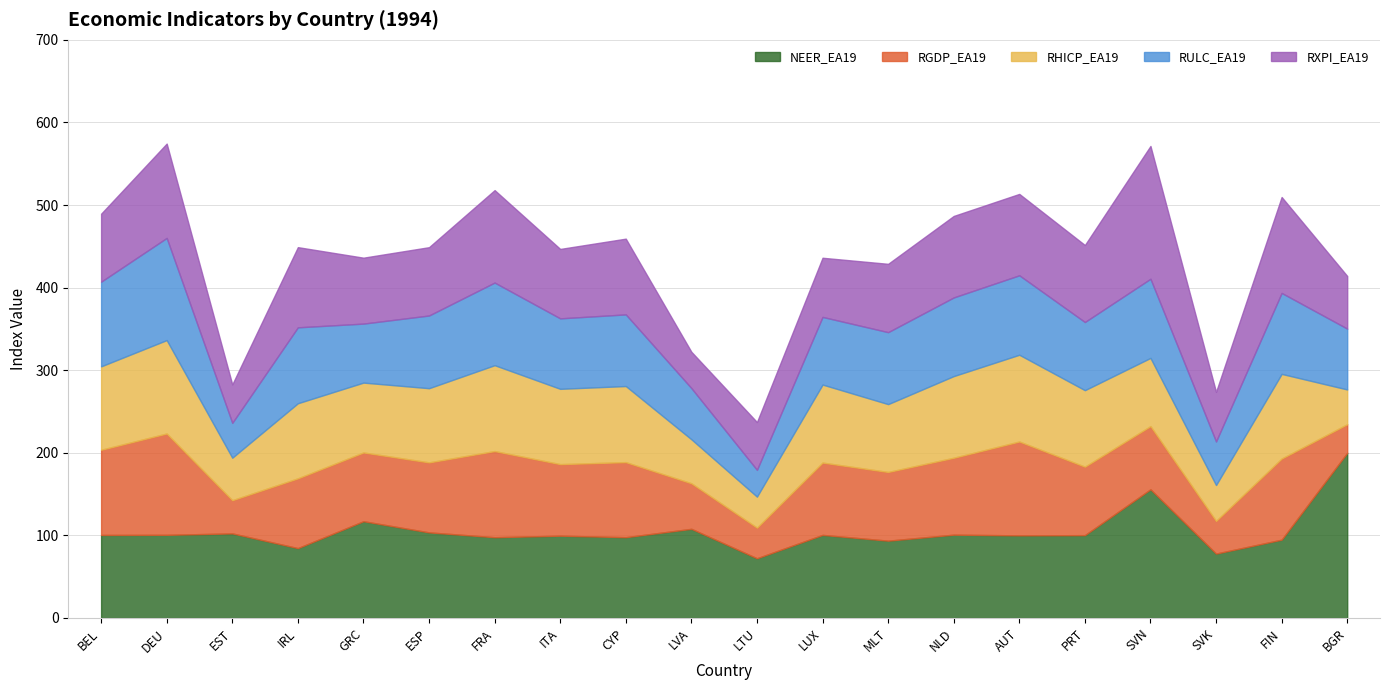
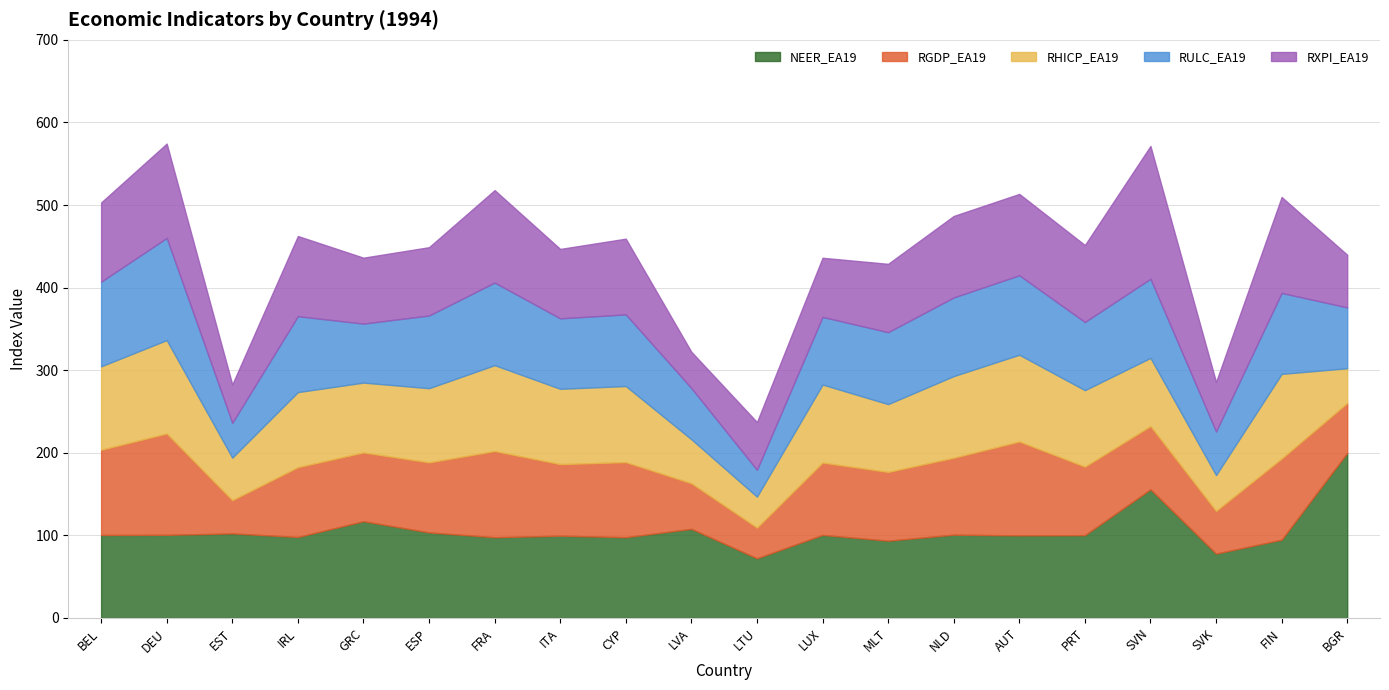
  {
    "NEER_EA19": {
      "BEL": 100,
      "DEU": 100,
      "EST": 100,
-     "IRL": 80,
+     "IRL": 100,
      "GRC": 120,
      "ESP": 100,
      "FRA": 100,
      "ITA": 100,
      "CYP": 100,
      "LVA": 110,
      "LTU": 70,
      "LUX": 100,
      "MLT": 90,
      "NLD": 100,
      "AUT": 100,
      "PRT": 100,
      "SVN": 160,
      "SVK": 80,
      "FIN": 90,
      "BGR": 200
    },
    "RGDP_EA19": {
      "BEL": 100,
      "DEU": 120,
      "EST": 40,
      "IRL": 80,
      "GRC": 80,
      "ESP": 80,
      "FRA": 100,
      "ITA": 90,
      "CYP": 90,
      "LVA": 60,
      "LTU": 40,
      "LUX": 90,
      "MLT": 80,
      "NLD": 90,
      "AUT": 110,
      "PRT": 80,
      "SVN": 80,
-     "SVK": 40,
+     "SVK": 50,
      "FIN": 100,
-     "BGR": 30
+     "BGR": 60
    },
    "RHICP_EA19": {
      "BEL": 100,
      "DEU": 110,
      "EST": 50,
      "IRL": 90,
      "GRC": 80,
      "ESP": 90,
      "FRA": 100,
      "ITA": 90,
      "CYP": 90,
      "LVA": 50,
      "LTU": 40,
      "LUX": 90,
      "MLT": 80,
      "NLD": 100,
      "AUT": 110,
      "PRT": 90,
      "SVN": 80,
      "SVK": 40,
      "FIN": 100,
      "BGR": 40
    },
    "RULC_EA19": {
      "BEL": 100,
      "DEU": 120,
      "EST": 40,
      "IRL": 90,
      "GRC": 70,
      "ESP": 90,
      "FRA": 100,
      "ITA": 90,
      "CYP": 90,
      "LVA": 60,
      "LTU": 30,
      "LUX": 80,
      "MLT": 90,
      "NLD": 100,
      "AUT": 100,
      "PRT": 80,
      "SVN": 100,
      "SVK": 50,
      "FIN": 100,
      "BGR": 70
    },
    "RXPI_EA19": {
-     "BEL": 80,
+     "BEL": 100,
      "DEU": 110,
      "EST": 50,
      "IRL": 100,
      "GRC": 80,
      "ESP": 80,
      "FRA": 110,
      "ITA": 80,
      "CYP": 90,
      "LVA": 40,
      "LTU": 60,
      "LUX": 70,
      "MLT": 80,
      "NLD": 100,
      "AUT": 100,
      "PRT": 90,
      "SVN": 160,
      "SVK": 60,
      "FIN": 120,
      "BGR": 60
    }
  }
